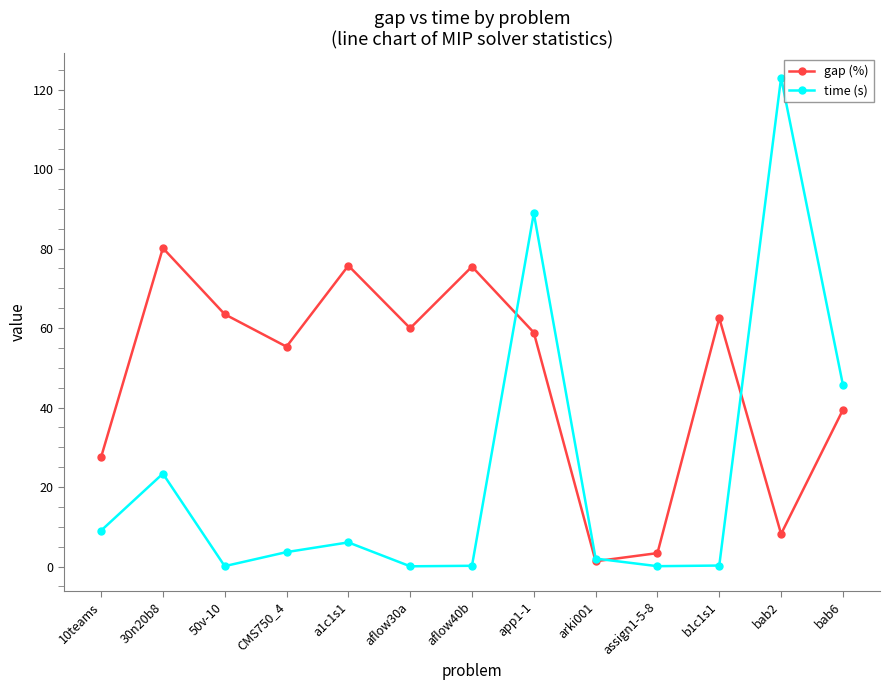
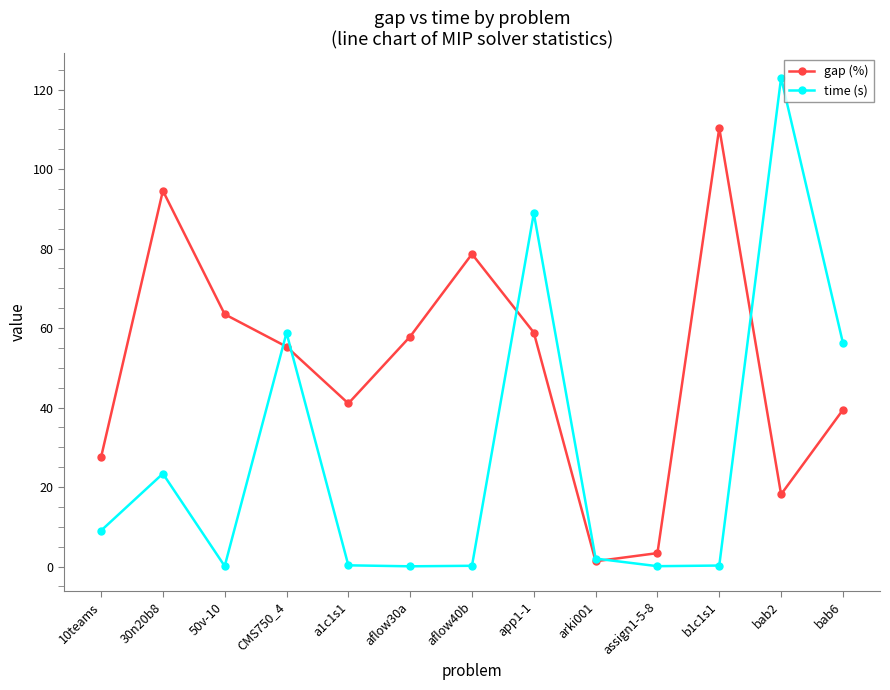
  {
    "gap (%)": {
      "10teams": 28,
-     "30n20b8": 80,
+     "30n20b8": 95,
      "50v-10": 63,
      "CMS750_4": 55,
-     "a1c1s1": 76,
-     "aflow30a": 60,
-     "aflow40b": 75,
+     "a1c1s1": 41,
+     "aflow30a": 58,
+     "aflow40b": 79,
      "app1-1": 59,
      "arki001": 1,
      "assign1-5-8": 3,
-     "b1c1s1": 63,
-     "bab2": 8,
+     "b1c1s1": 110,
+     "bab2": 18,
      "bab6": 39
    },
    "time (s)": {
      "10teams": 9,
      "30n20b8": 23,
      "50v-10": 0,
-     "CMS750_4": 4,
-     "a1c1s1": 6,
+     "CMS750_4": 59,
+     "a1c1s1": 0,
      "aflow30a": 0,
      "aflow40b": 0,
      "app1-1": 89,
      "arki001": 2,
      "assign1-5-8": 0,
      "b1c1s1": 0,
      "bab2": 123,
-     "bab6": 46
+     "bab6": 56
    }
  }
